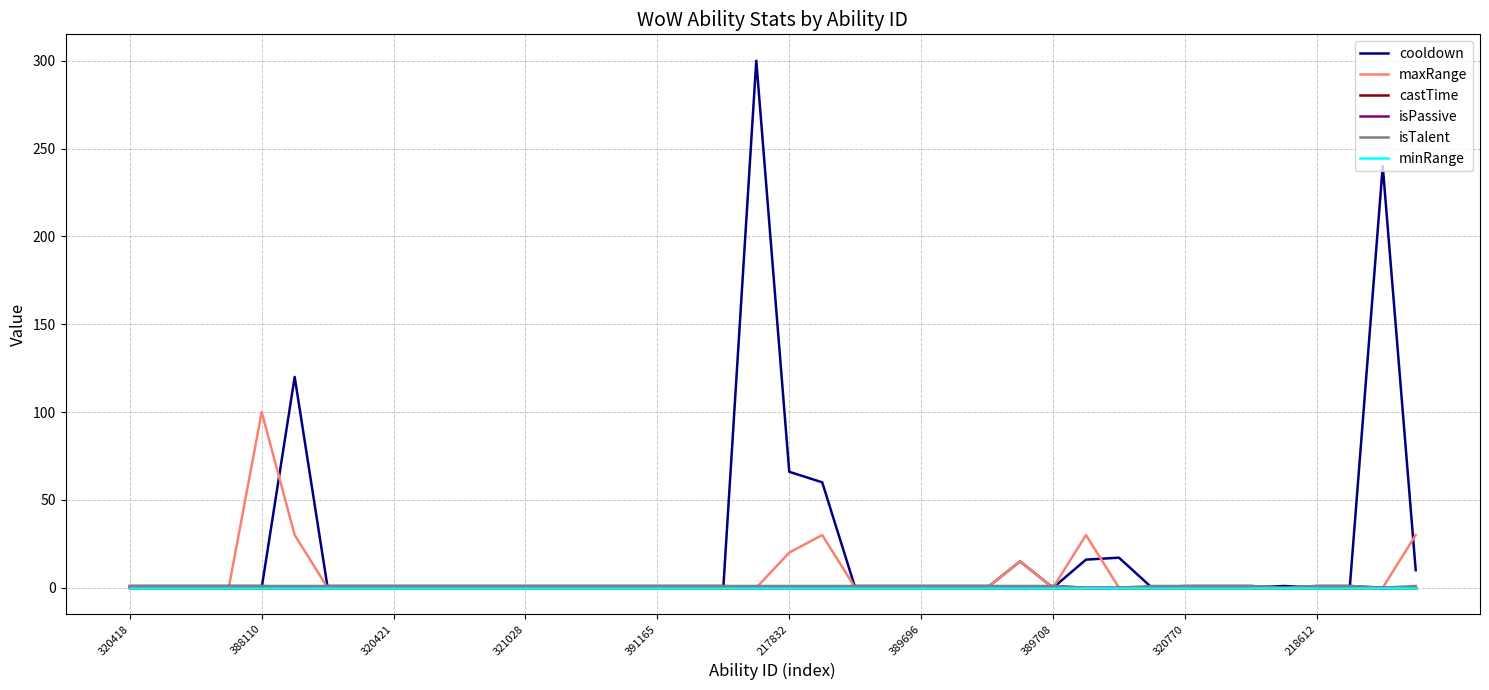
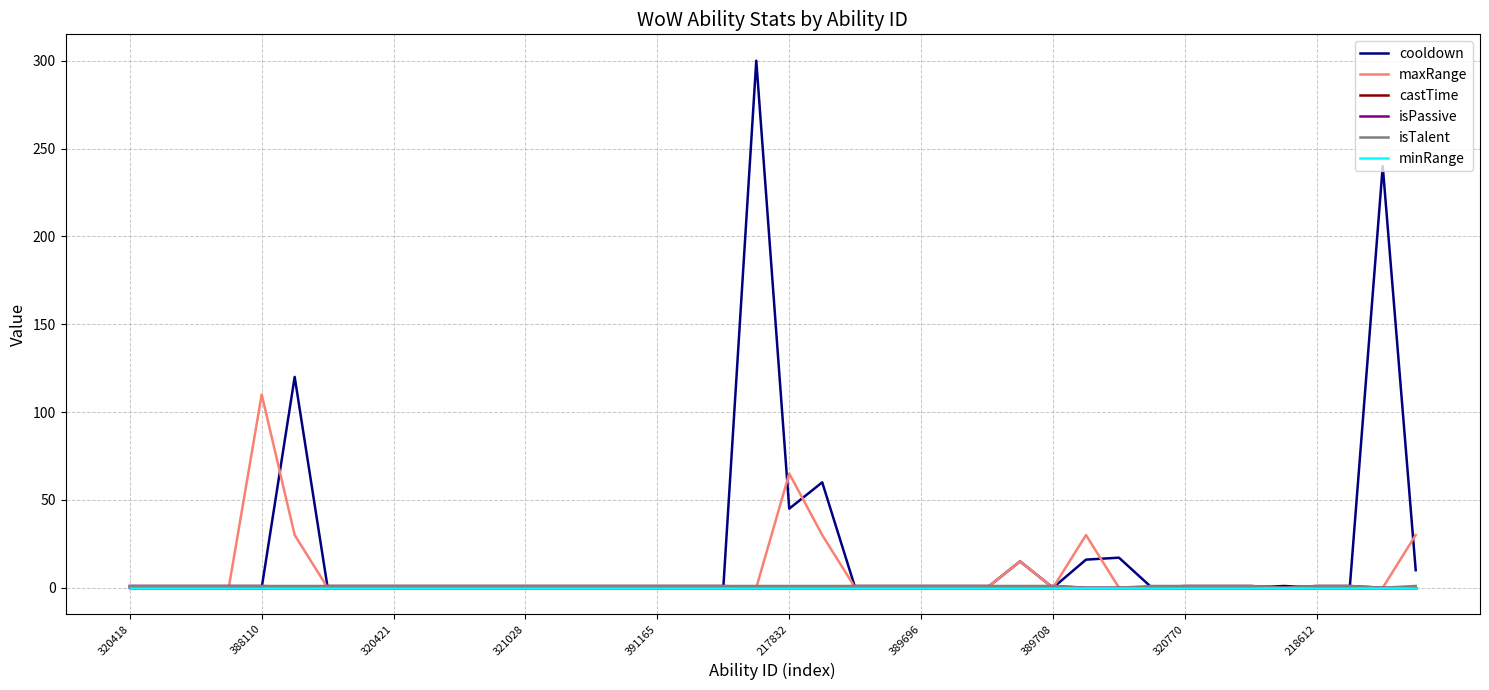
  {
    "cooldown": {
-     "217832": 66
+     "217832": 45
    },
    "maxRange": {
-     "388110": 100,
-     "217832": 20
+     "388110": 110,
+     "217832": 65
    }
  }
